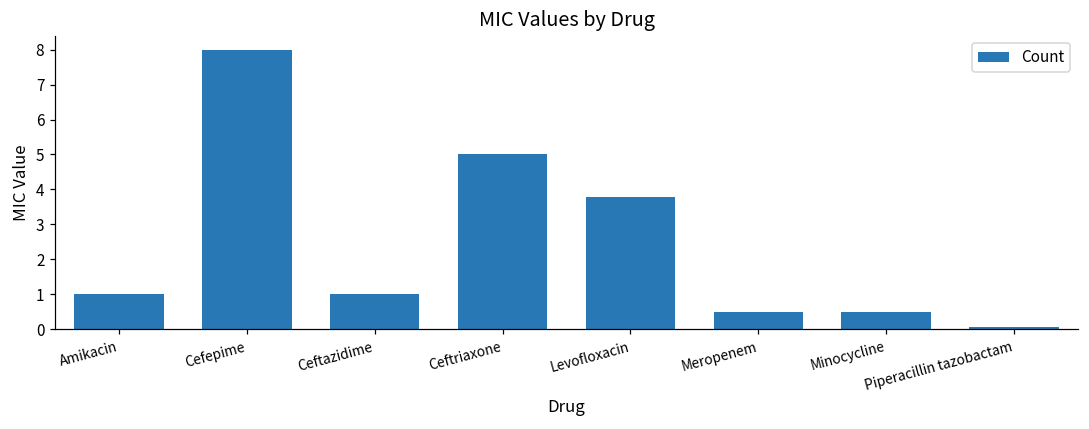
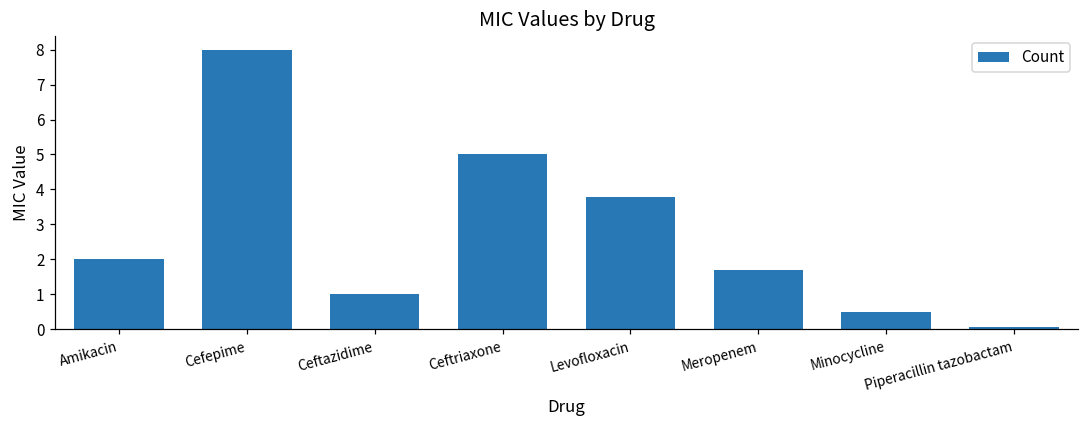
  {
-   "Amikacin": 1,
+   "Amikacin": 2,
    "Cefepime": 8.0,
    "Ceftazidime": 1.0,
    "Ceftriaxone": 5.0,
    "Levofloxacin": 3.8,
-   "Meropenem": 0.5,
+   "Meropenem": 1.7,
    "Minocycline": 0.5
  }
